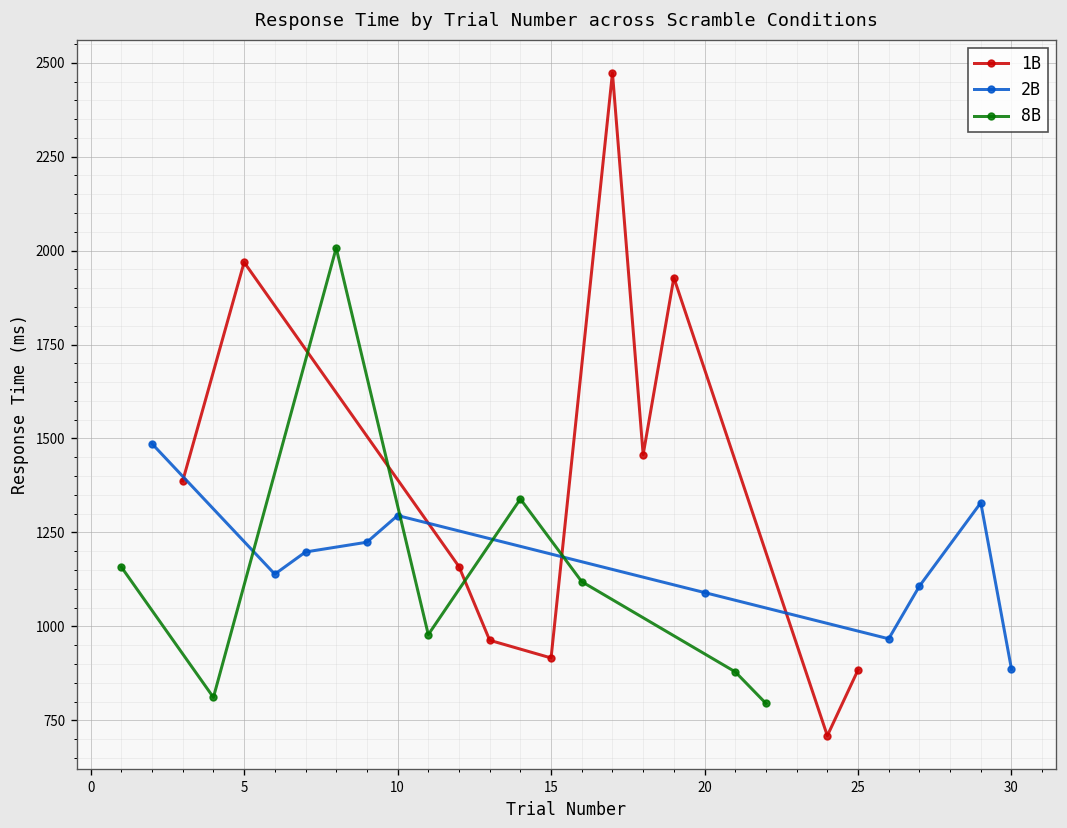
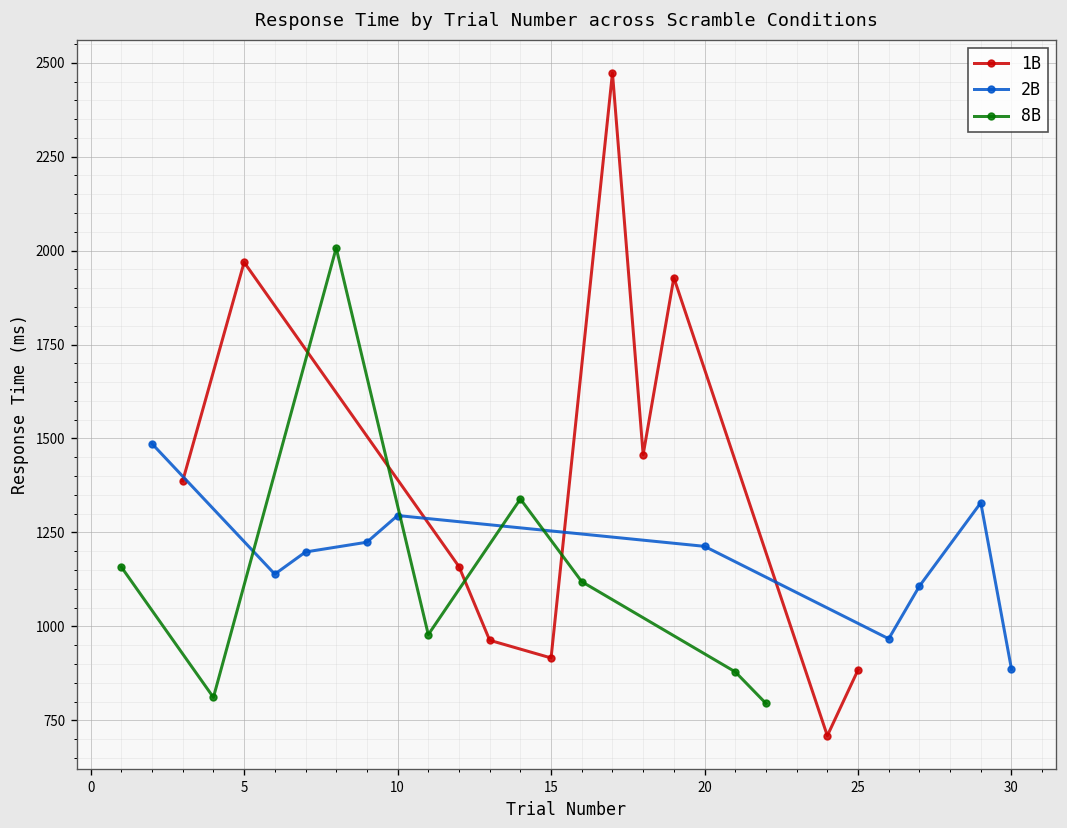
  {
    "1B": {
      "5": 1970,
      "15": 920,
      "25": 880
    },
    "2B": {
      "10": 1300,
-     "20": 1090,
+     "20": 1210,
      "30": 890
    }
  }
